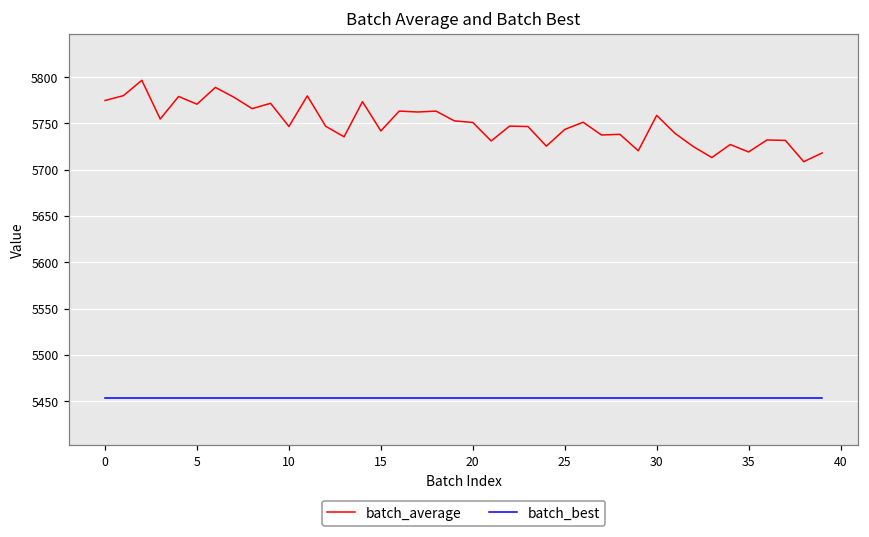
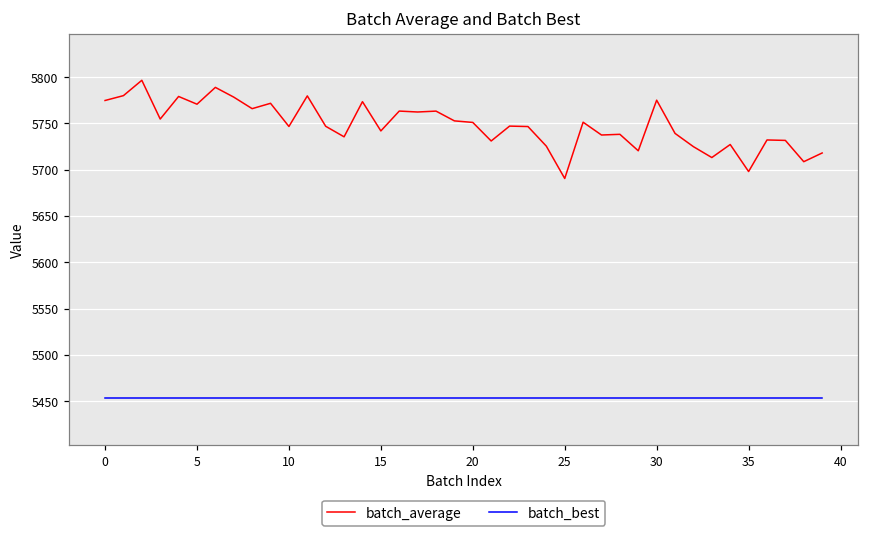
  {
    "batch_average": {
      "0": 5770,
      "5": 5770,
      "10": 5750,
      "15": 5740,
      "20": 5750,
-     "25": 5740,
-     "30": 5760,
-     "35": 5720
+     "25": 5690,
+     "30": 5780,
+     "35": 5700
    },
    "batch_best": {
      "0": 5450,
      "5": 5450,
      "10": 5450,
      "15": 5450,
      "20": 5450,
      "25": 5450,
      "30": 5450,
      "35": 5450
    }
  }
